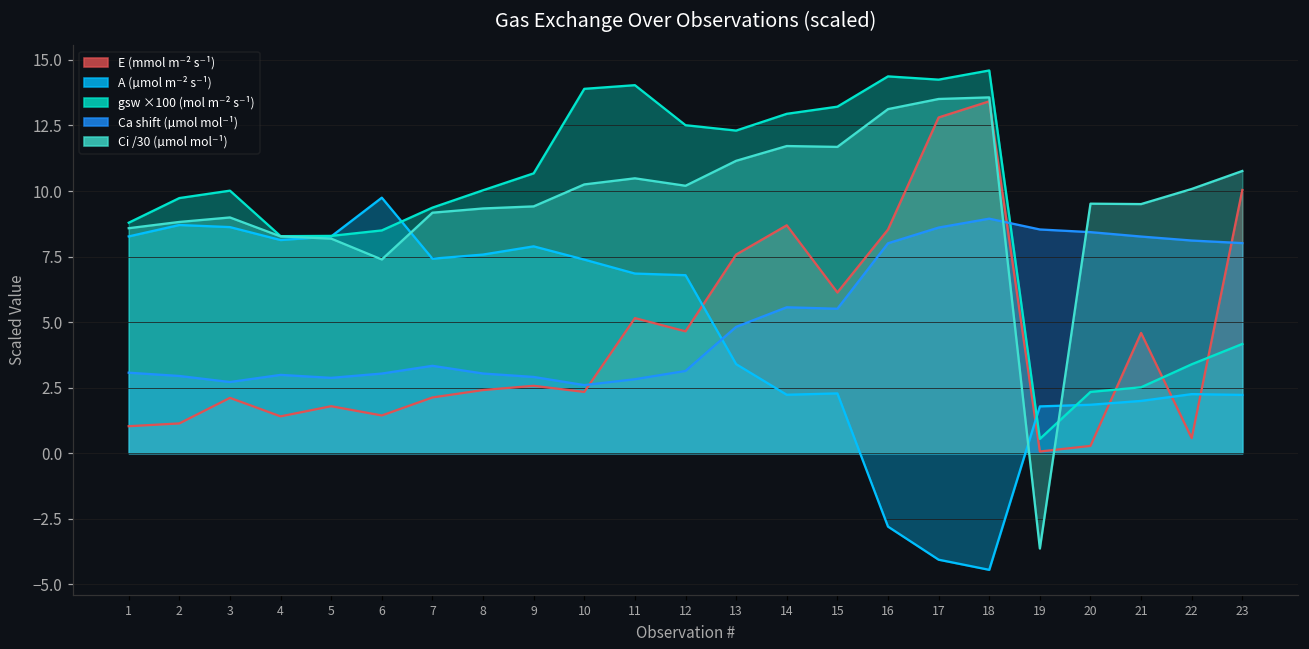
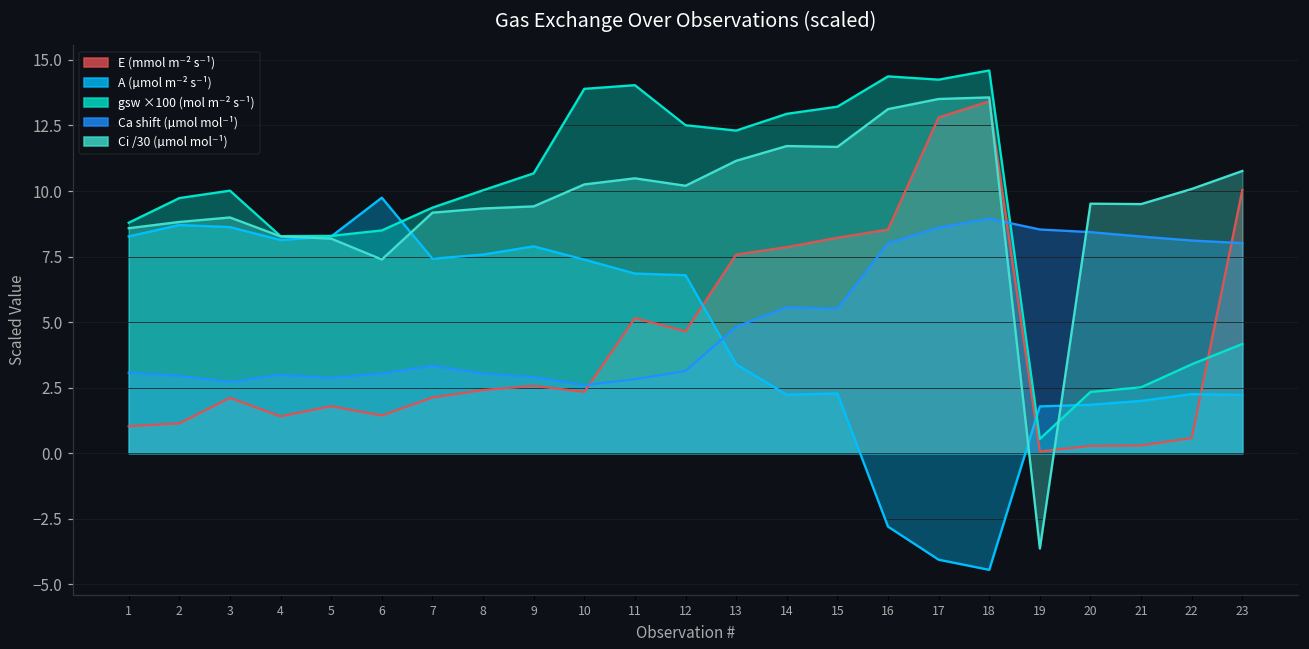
  {
    "E (mmol m⁻² s⁻¹)": {
      "1": 1.0,
      "2": 1.1,
      "3": 2.1,
      "4": 1.4,
      "5": 1.8,
      "6": 1.4,
      "7": 2.1,
      "8": 2.4,
      "9": 2.6,
      "10": 2.3,
      "11": 5.2,
      "12": 4.6,
      "13": 7.6,
-     "14": 8.7,
-     "15": 6.1,
+     "14": 7.9,
+     "15": 8.2,
      "16": 8.5,
      "17": 12.8,
      "18": 13.4,
      "20": 0.3,
-     "21": 4.6,
+     "21": 0.3,
      "22": 0.6,
      "23": 10.0
    }
  }
